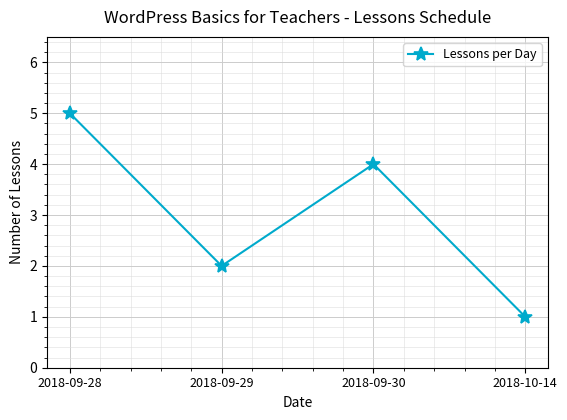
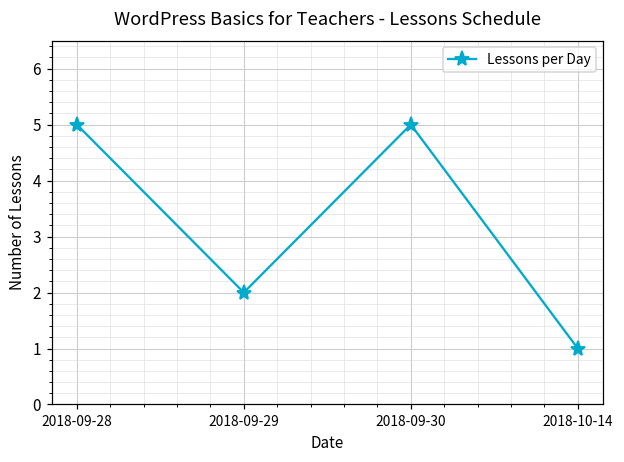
  {
    "2018-09-28": 5,
    "2018-09-29": 2,
-   "2018-09-30": 4,
+   "2018-09-30": 5,
    "2018-10-14": 1
  }
